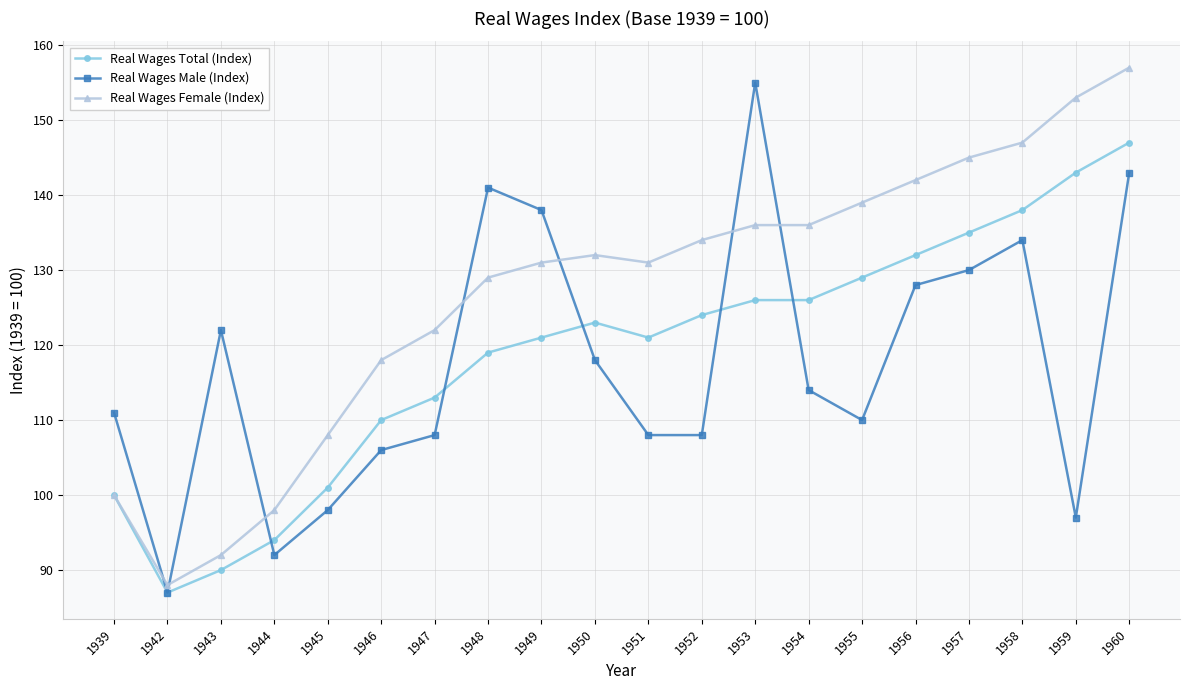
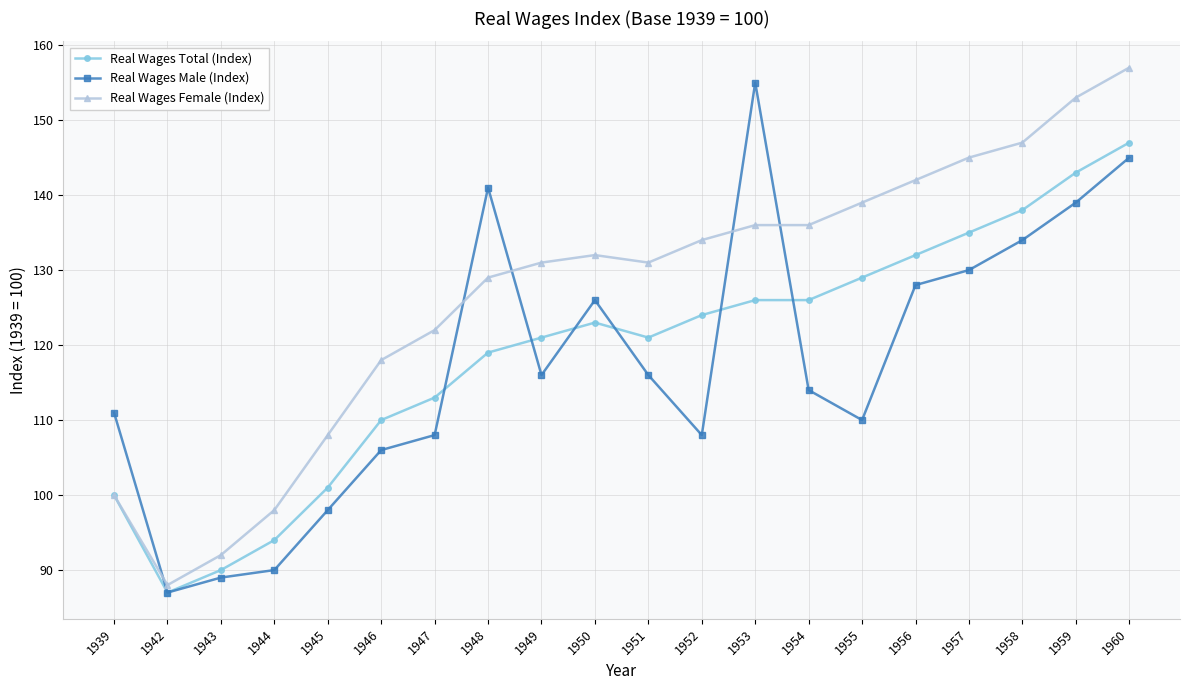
  {
    "Real Wages Male (Index)": {
      "1939": 111,
-     "1943": 122,
-     "1944": 92,
+     "1943": 89,
+     "1944": 90,
      "1945": 98,
      "1946": 106,
      "1947": 108,
      "1948": 141,
-     "1949": 138,
-     "1950": 118,
-     "1951": 108,
+     "1949": 116,
+     "1950": 126,
+     "1951": 116,
      "1952": 108,
      "1953": 155,
      "1954": 114,
      "1955": 110,
      "1956": 128,
      "1957": 130,
      "1958": 134,
-     "1959": 97,
-     "1960": 143
+     "1959": 139,
+     "1960": 145
    }
  }
